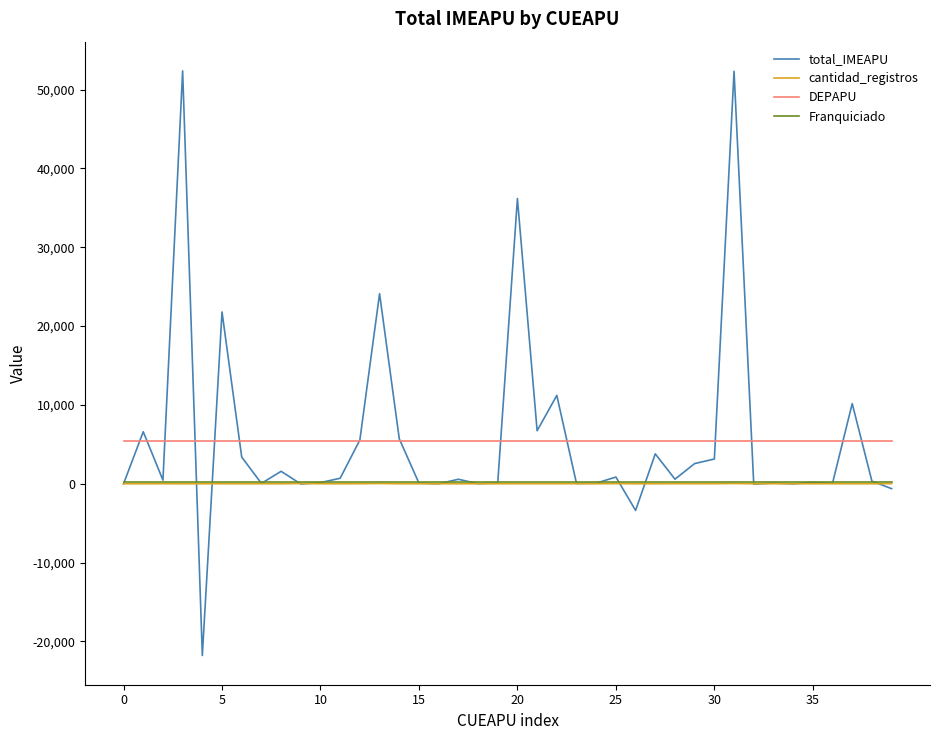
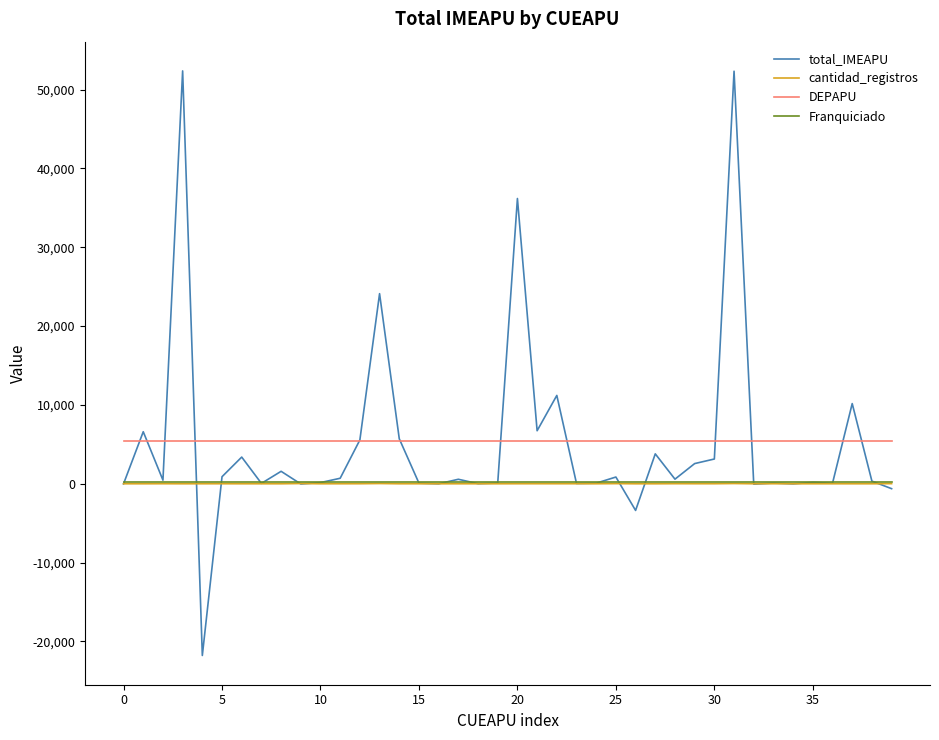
  {
    "total_IMEAPU": {
-     "5": "22,000",
+     "5": "1,000",
      "20": "36,000",
      "25": "1,000",
      "30": "3,000"
    },
    "DEPAPU": {
      "0": "5,000",
      "5": "5,000",
      "10": "5,000",
      "15": "5,000",
      "20": "5,000",
      "25": "5,000",
      "30": "5,000",
      "35": "5,000"
    }
  }
